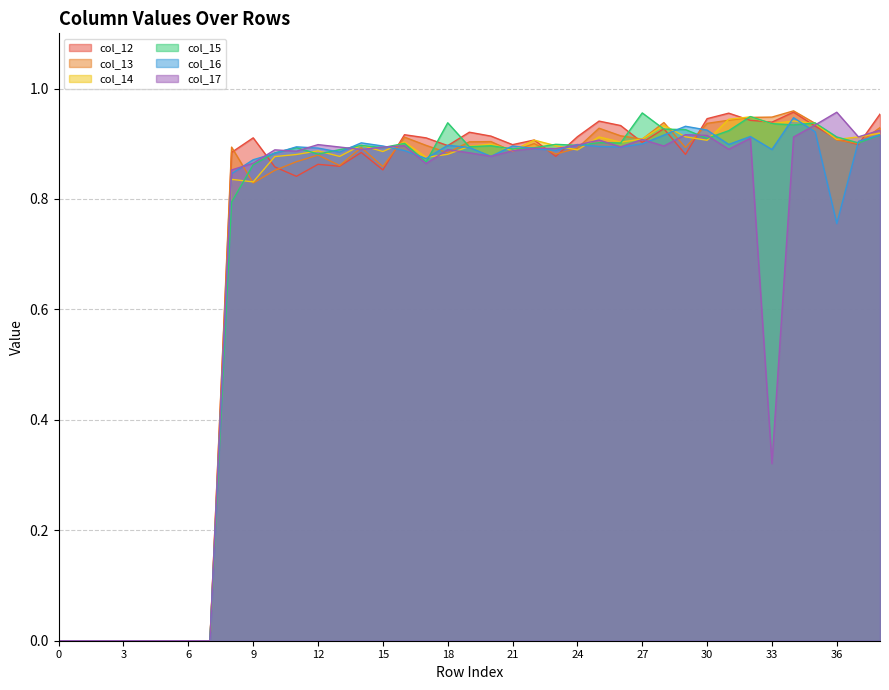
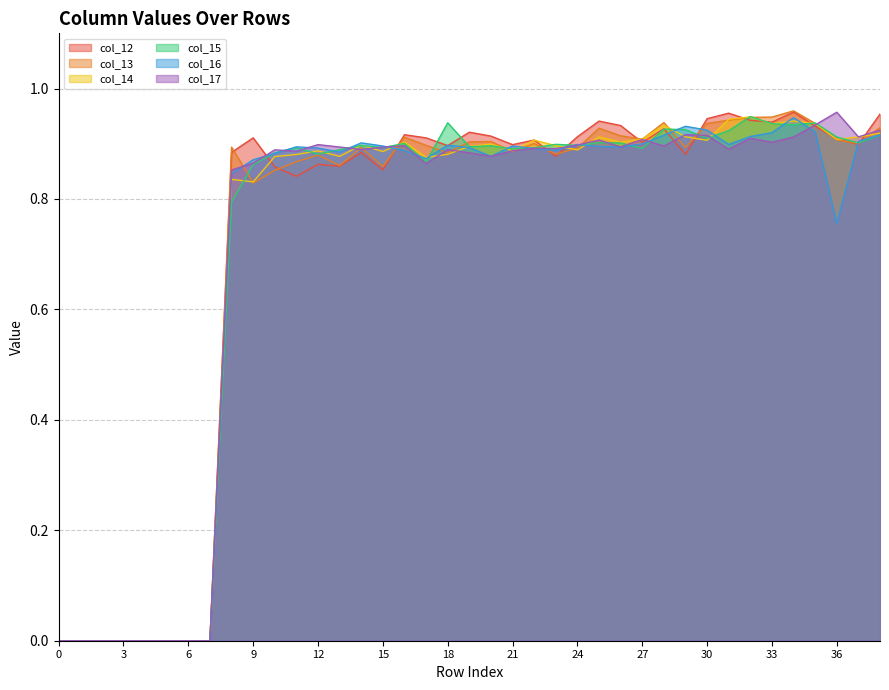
  {
    "col_15": {
      "18": 0.94,
-     "27": 0.96
+     "27": 0.89
    },
    "col_16": {
      "9": 0.87,
      "12": 0.89,
      "30": 0.92,
-     "33": 0.89,
+     "33": 0.92,
      "36": 0.76
    },
    "col_17": {
      "12": 0.90,
      "18": 0.89,
      "30": 0.92,
-     "33": 0.32,
+     "33": 0.90,
      "36": 0.96
    }
  }
